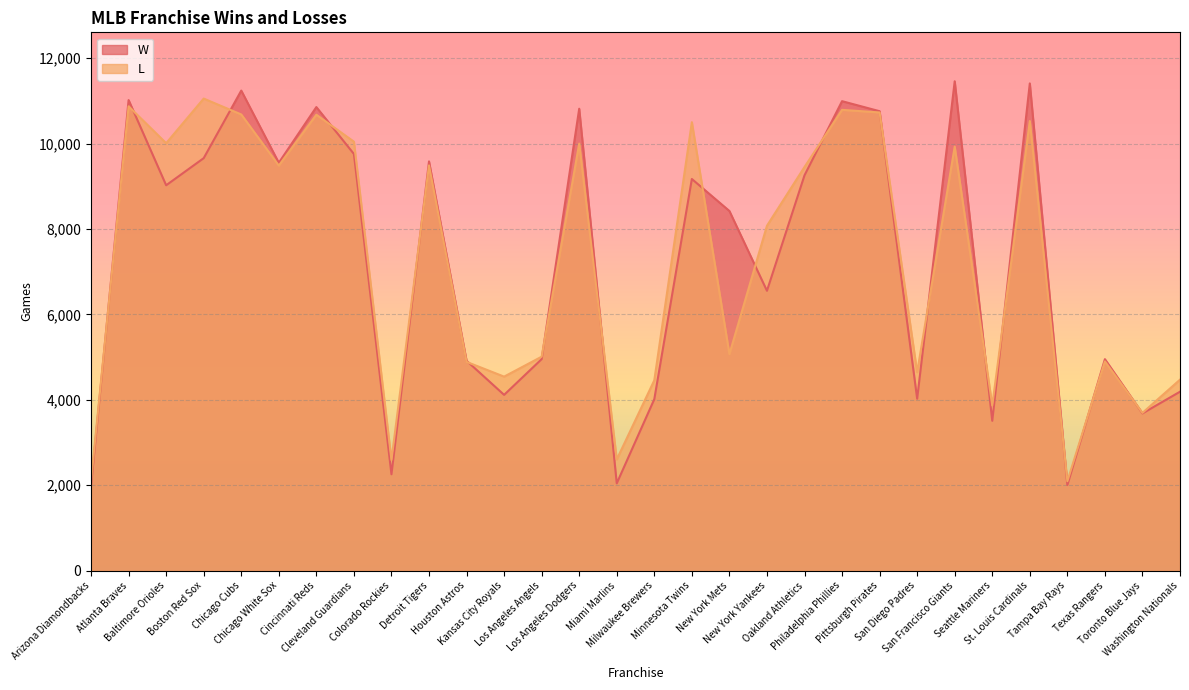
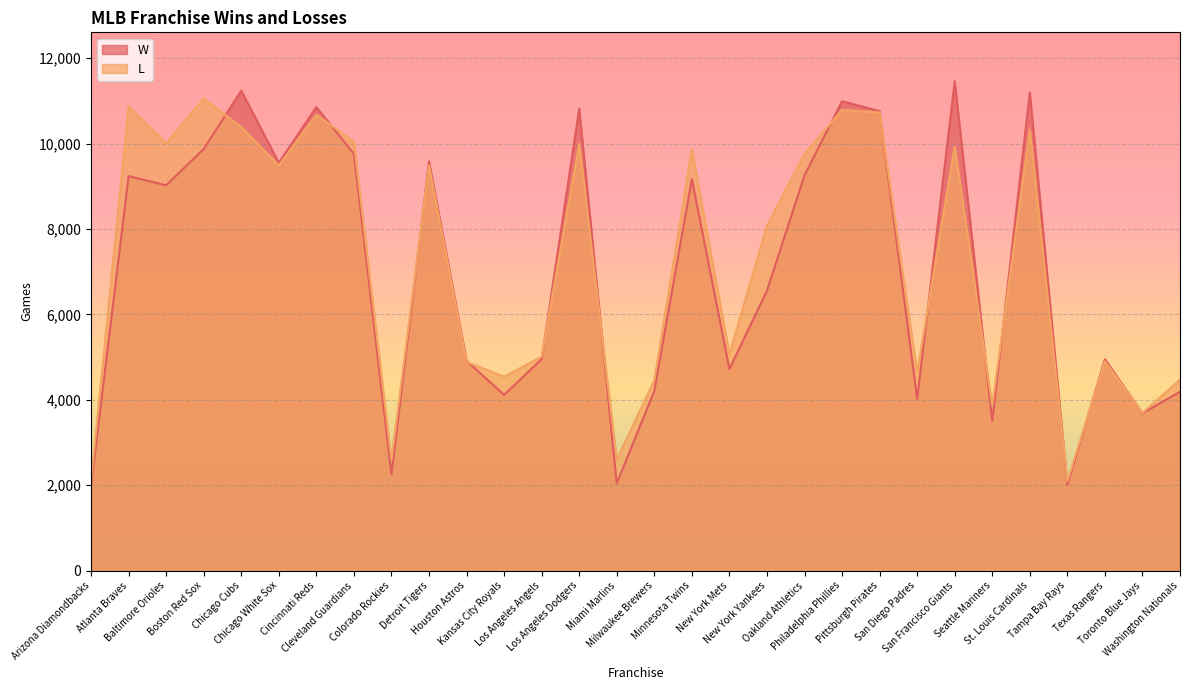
  {
    "W": {
      "Arizona Diamondbacks": "2,000",
-     "Atlanta Braves": "11,000",
+     "Atlanta Braves": "9,200",
      "Baltimore Orioles": "9,000",
-     "Boston Red Sox": "9,700",
+     "Boston Red Sox": "9,900",
      "Chicago Cubs": "11,200",
      "Chicago White Sox": "9,600",
      "Cincinnati Reds": "10,900",
      "Cleveland Guardians": "9,800",
      "Colorado Rockies": "2,300",
      "Detroit Tigers": "9,600",
      "Kansas City Royals": "4,100",
      "Los Angeles Dodgers": "10,800",
      "Miami Marlins": "2,000",
-     "Milwaukee Brewers": "4,000",
+     "Milwaukee Brewers": "4,200",
      "Minnesota Twins": "9,200",
-     "New York Mets": "8,400",
+     "New York Mets": "4,700",
      "New York Yankees": "6,600",
      "Oakland Athletics": "9,300",
      "Philadelphia Phillies": "11,000",
      "San Diego Padres": "4,000",
      "San Francisco Giants": "11,500",
      "Seattle Mariners": "3,500",
-     "St. Louis Cardinals": "11,400",
+     "St. Louis Cardinals": "11,200",
      "Tampa Bay Rays": "2,000",
      "Washington Nationals": "4,200"
    },
    "L": {
      "Arizona Diamondbacks": "2,100",
      "Atlanta Braves": "10,900",
      "Baltimore Orioles": "10,000",
      "Boston Red Sox": "11,100",
-     "Chicago Cubs": "10,700",
+     "Chicago Cubs": "10,400",
      "Chicago White Sox": "9,500",
      "Cincinnati Reds": "10,700",
      "Cleveland Guardians": "10,000",
      "Colorado Rockies": "2,600",
      "Detroit Tigers": "9,500",
      "Kansas City Royals": "4,500",
      "Los Angeles Dodgers": "10,000",
      "Miami Marlins": "2,600",
      "Milwaukee Brewers": "4,500",
-     "Minnesota Twins": "10,500",
+     "Minnesota Twins": "9,900",
      "New York Mets": "5,100",
      "New York Yankees": "8,100",
-     "Oakland Athletics": "9,500",
+     "Oakland Athletics": "9,800",
      "Philadelphia Phillies": "10,800",
      "San Diego Padres": "4,600",
      "San Francisco Giants": "9,900",
      "Seattle Mariners": "3,900",
-     "St. Louis Cardinals": "10,500",
+     "St. Louis Cardinals": "10,300",
      "Tampa Bay Rays": "2,100",
      "Washington Nationals": "4,500"
    }
  }
